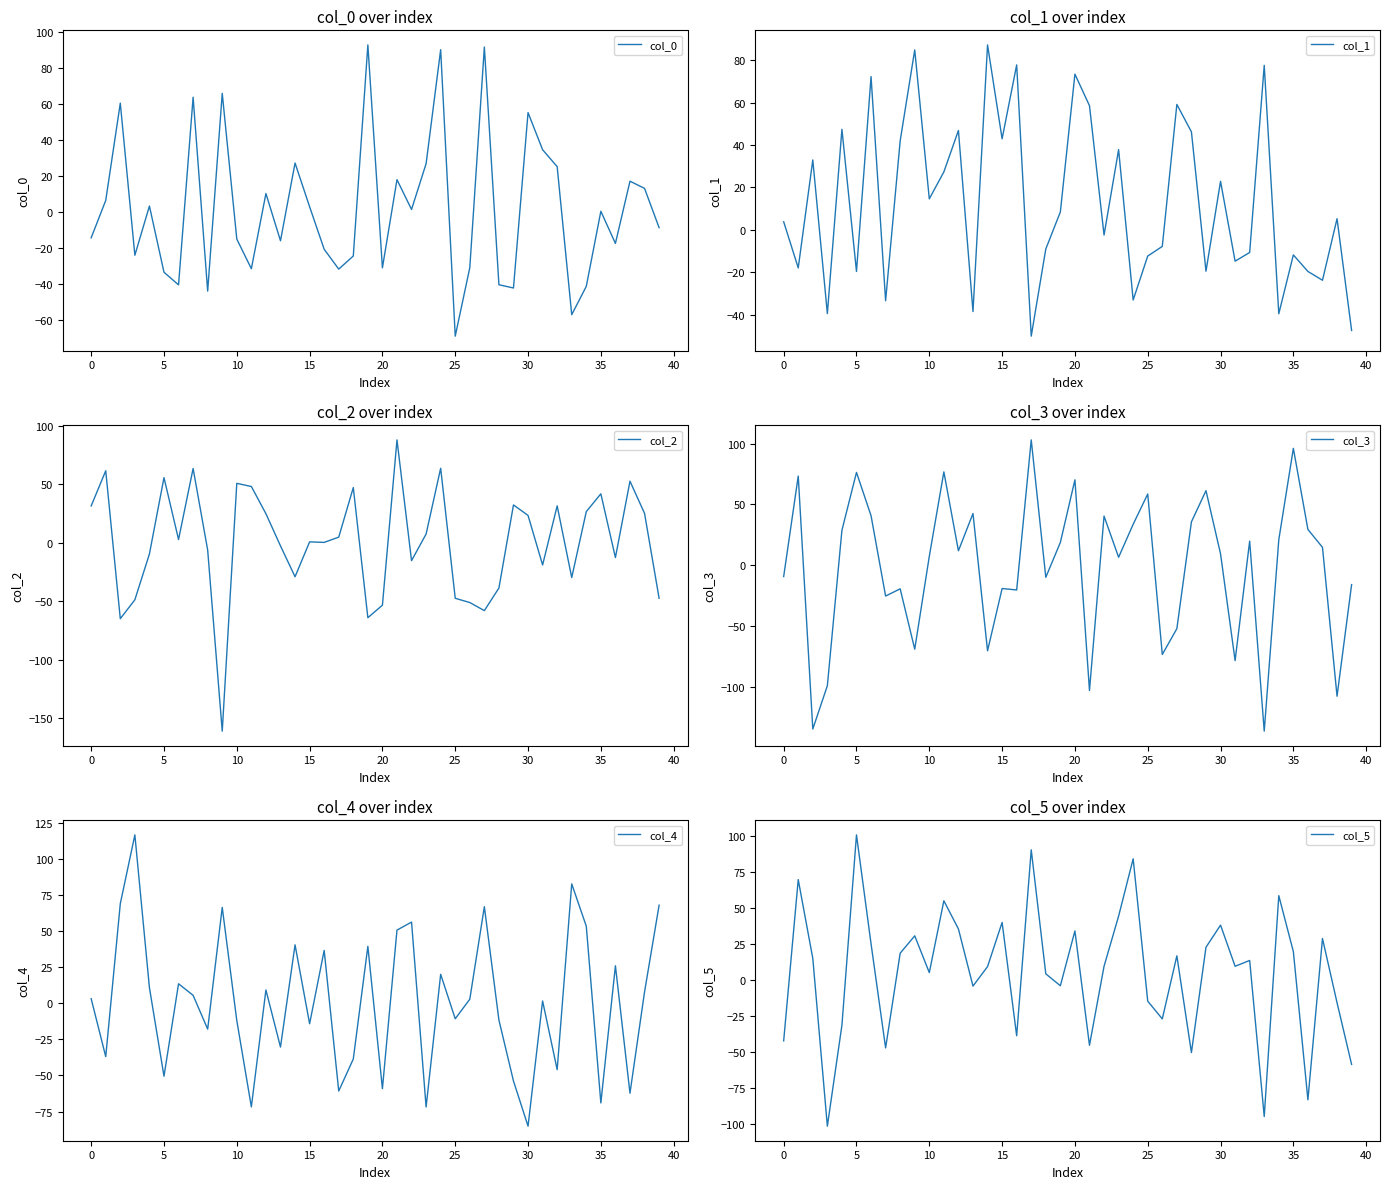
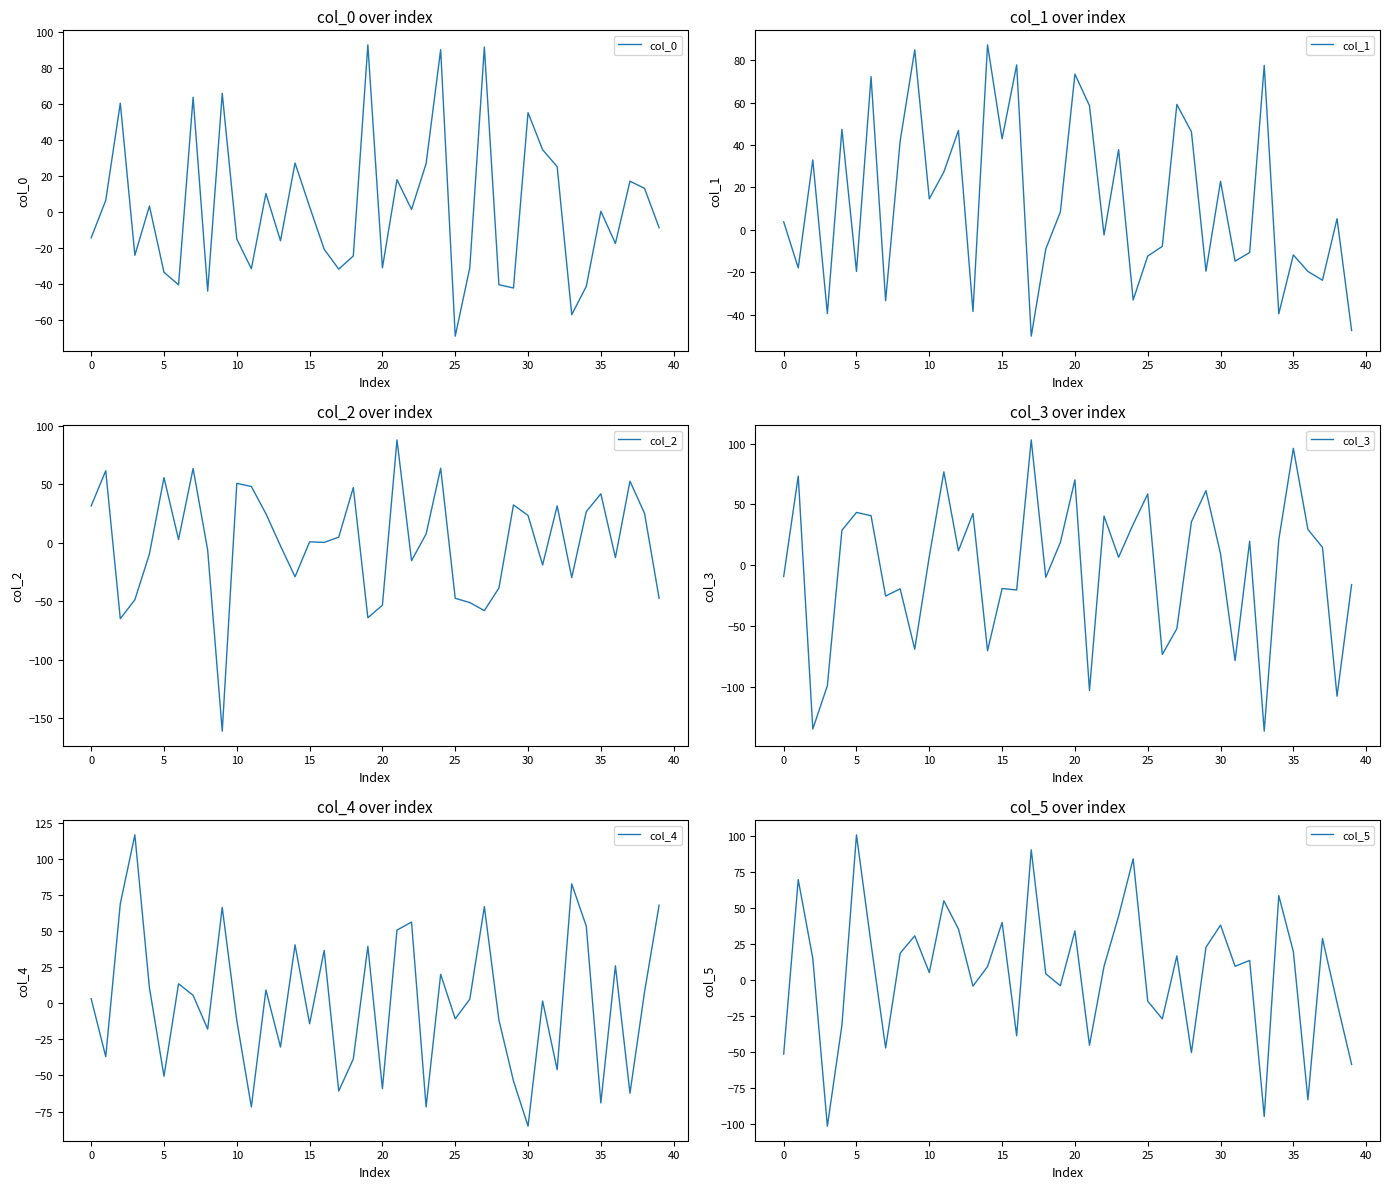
  {
    "col_0 over index": {
      "0": -15,
      "5": -34,
      "10": -15,
      "15": 3,
      "20": -31,
      "25": -69,
      "30": 55,
      "35": 0
    },
    "col_1 over index": {
      "0": 4,
      "5": -20,
      "10": 15,
      "15": 43,
      "20": 73,
      "25": -12,
      "30": 23,
      "35": -12
    },
    "col_2 over index": {
      "0": 32,
      "5": 56,
      "10": 51,
      "15": 1,
      "20": -53,
      "25": -47,
      "30": 23,
      "35": 42
    },
    "col_3 over index": {
      "0": -9,
-     "5": 76,
+     "5": 43,
      "10": 7,
      "15": -19,
      "20": 70,
      "25": 59,
      "30": 9,
      "35": 96
    },
    "col_4 over index": {
      "0": 3,
      "5": -51,
      "10": -12,
      "15": -14,
      "20": -59,
      "25": -11,
      "30": -85,
      "35": -69
    },
    "col_5 over index": {
-     "0": -42,
+     "0": -52,
      "5": 101,
      "10": 5,
      "15": 40,
      "20": 34,
      "25": -15,
      "30": 38,
      "35": 20
    }
  }
